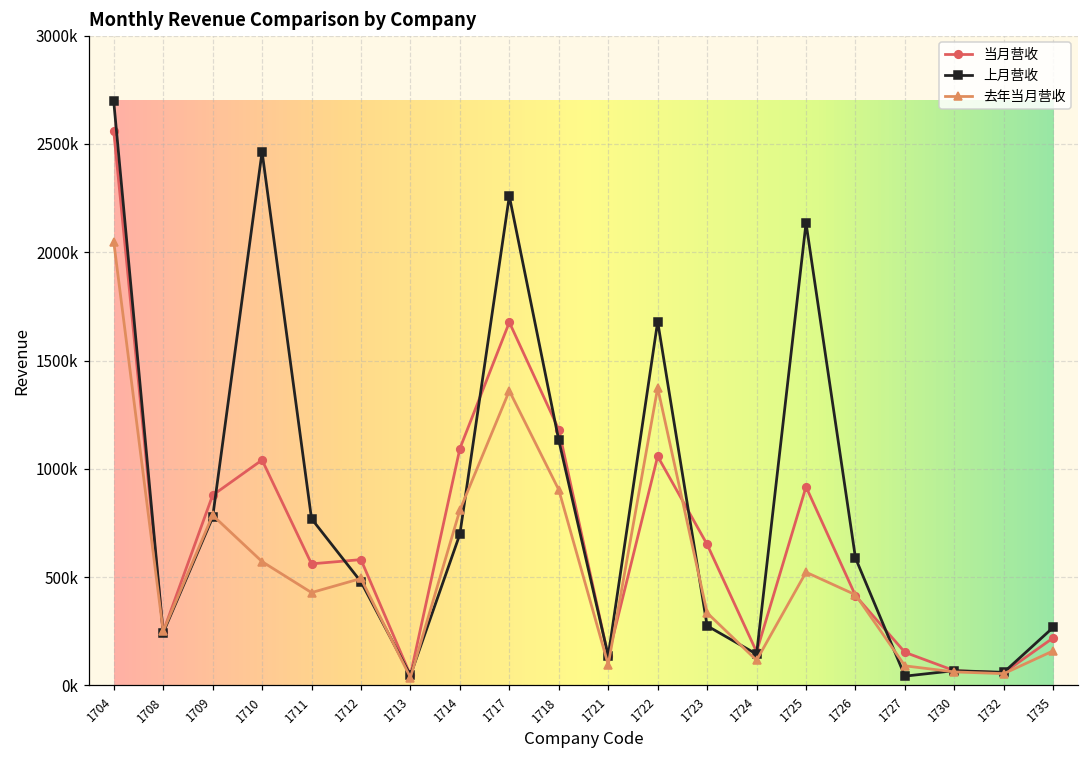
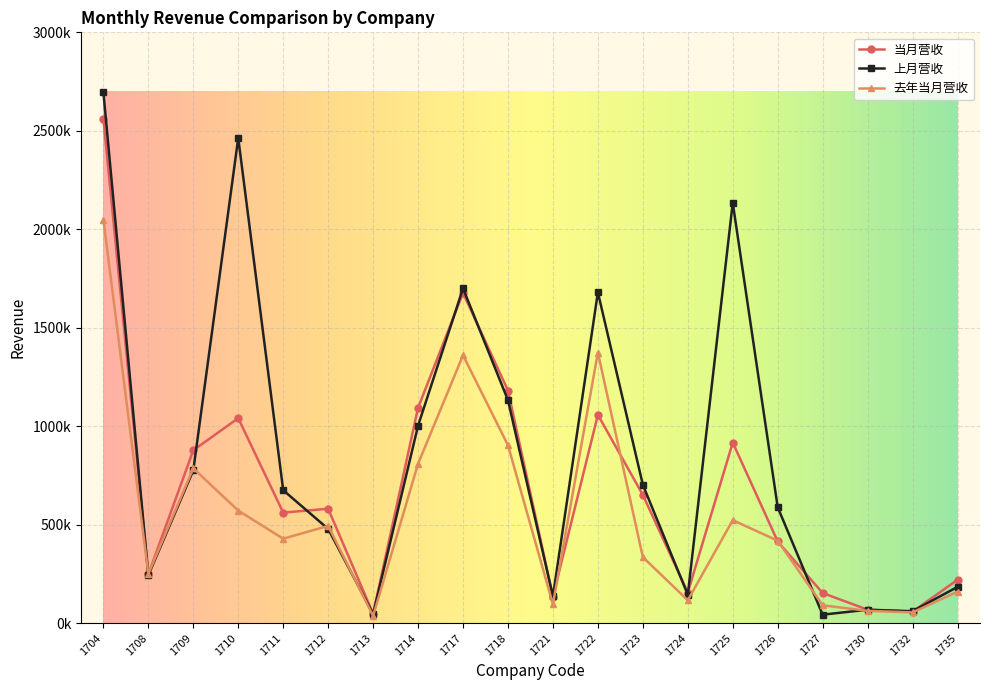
  {
    "上月营收": {
      "1704": 2700000,
      "1710": 2460000,
-     "1711": 770000,
+     "1711": 680000,
      "1712": 480000,
-     "1714": 700000,
-     "1717": 2260000,
+     "1714": 1000000,
+     "1717": 1700000,
      "1718": 1130000,
      "1722": 1680000,
-     "1723": 280000,
+     "1723": 700000,
      "1725": 2130000,
      "1726": 590000,
      "1727": 40000,
-     "1735": 270000
+     "1735": 180000
    }
  }
